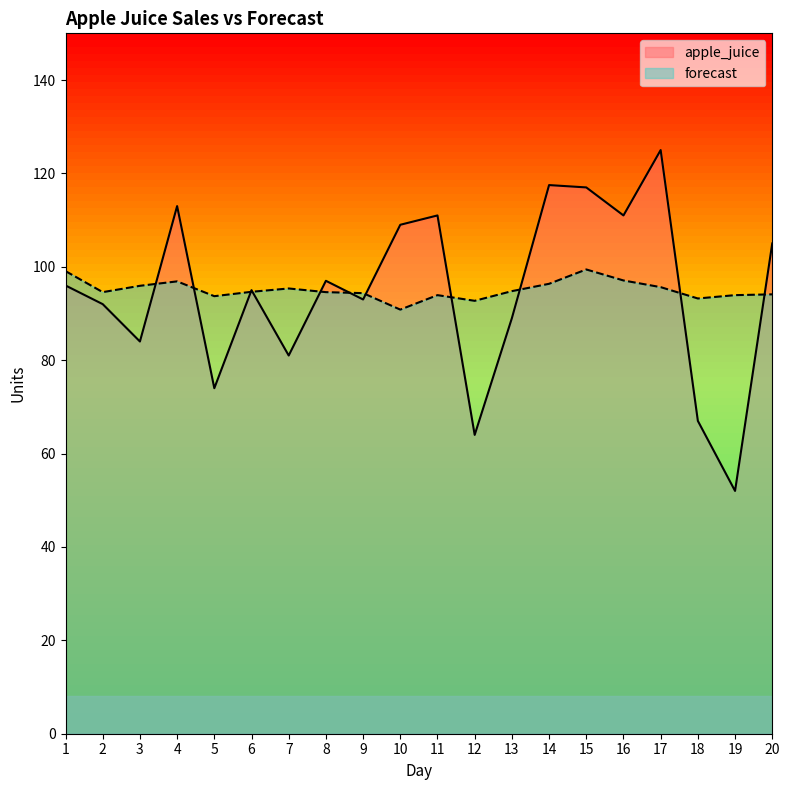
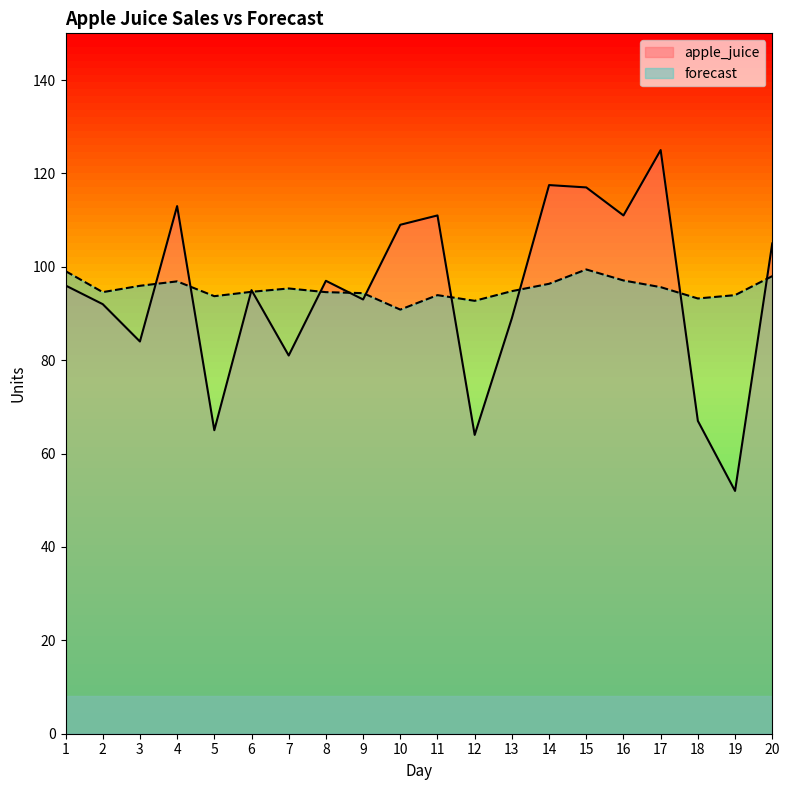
  {
    "apple_juice": {
      "1": 96,
      "2": 92,
      "3": 84,
      "4": 113,
-     "5": 74,
+     "5": 65,
      "7": 81,
      "8": 97,
      "9": 93,
      "10": 109,
      "11": 111,
      "12": 64,
      "13": 89,
      "14": 118,
      "15": 117,
      "16": 111,
      "17": 125,
      "18": 67,
      "19": 52,
      "20": 105
    },
    "forecast": {
      "1": 99,
      "2": 95,
      "3": 96,
      "4": 97,
      "5": 94,
      "7": 95,
      "8": 95,
      "9": 94,
      "10": 91,
      "11": 94,
      "12": 93,
      "13": 95,
      "14": 96,
      "15": 99,
      "16": 97,
      "17": 96,
      "18": 93,
      "19": 94,
-     "20": 94
+     "20": 98
    }
  }
